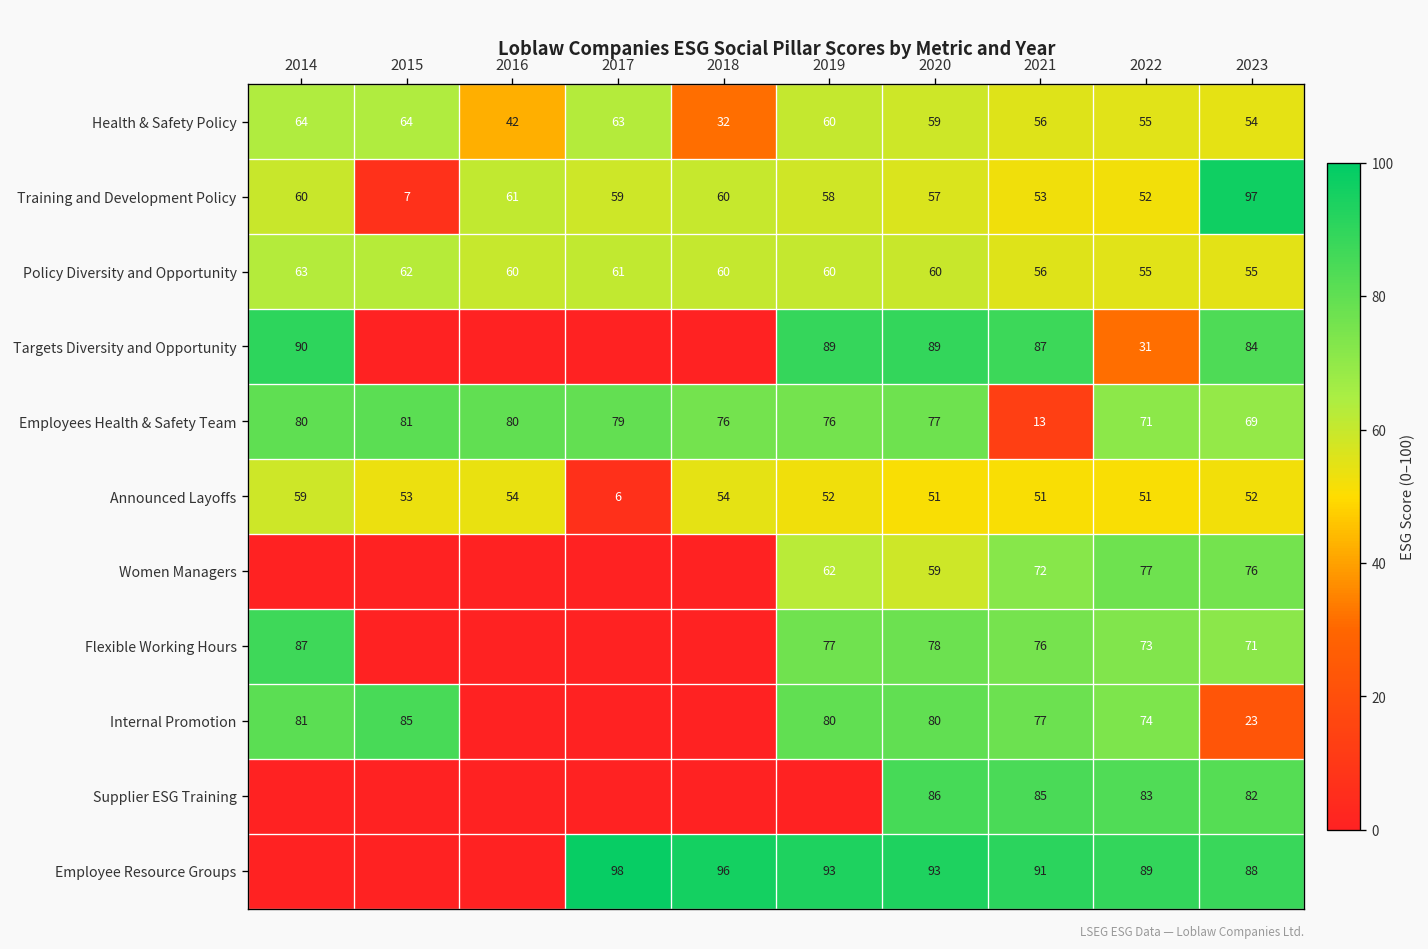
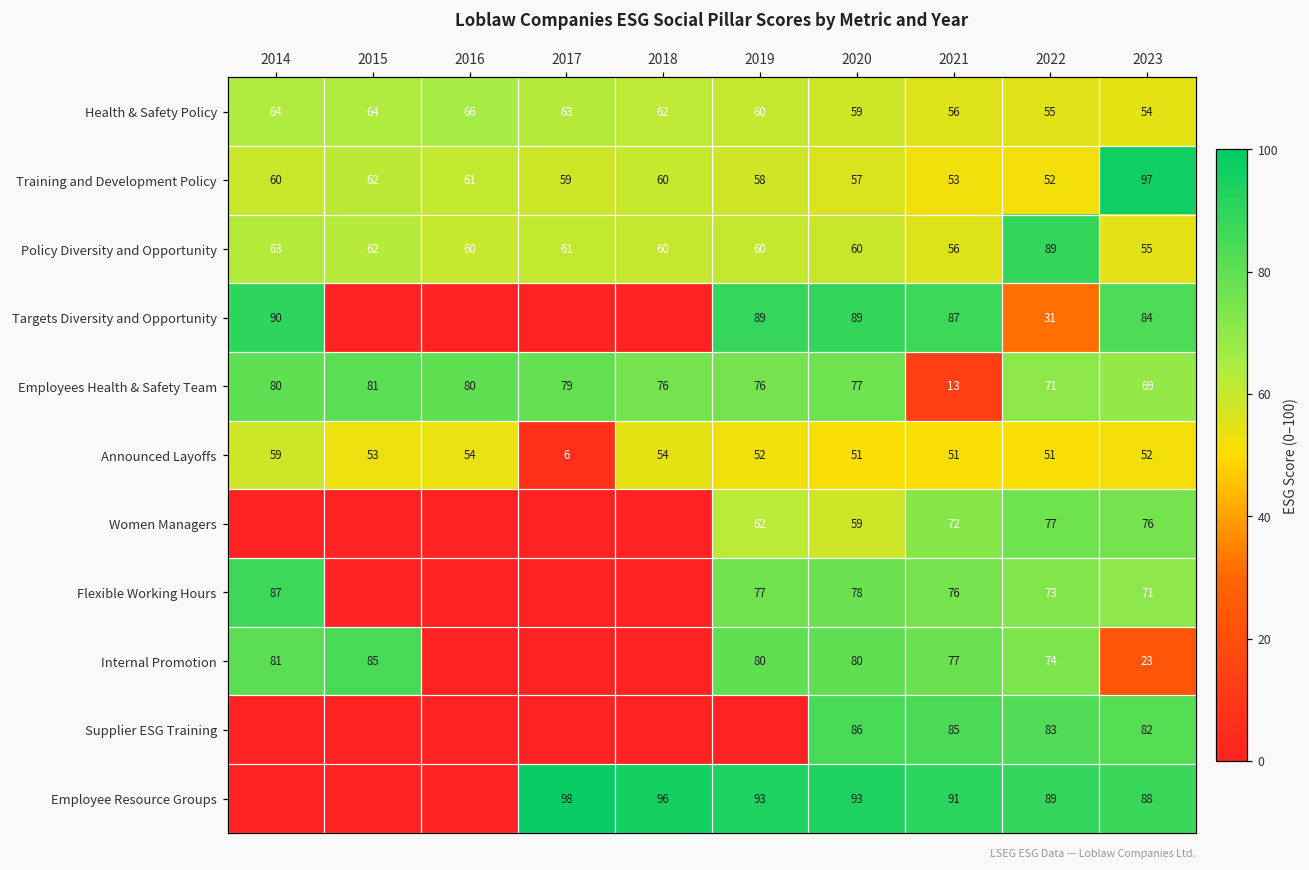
  {
    "Health & Safety Policy": {
      "2014": 64,
      "2015": 64,
-     "2016": 42,
+     "2016": 66,
      "2017": 63,
-     "2018": 32,
+     "2018": 62,
      "2019": 60,
      "2020": 59,
      "2021": 56,
      "2022": 55,
      "2023": 54
    },
    "Training and Development Policy": {
      "2014": 60,
-     "2015": 7,
+     "2015": 62,
      "2016": 61,
      "2017": 59,
      "2018": 60,
      "2019": 58,
      "2020": 57,
      "2021": 53,
      "2022": 52,
      "2023": 97
    },
    "Policy Diversity and Opportunity": {
      "2014": 63,
      "2015": 62,
      "2016": 60,
      "2017": 61,
      "2018": 60,
      "2019": 60,
      "2020": 60,
      "2021": 56,
-     "2022": 55,
+     "2022": 89,
      "2023": 55
    },
    "Targets Diversity and Opportunity": {
      "2014": 90,
      "2019": 89,
      "2020": 89,
      "2021": 87,
      "2022": 31,
      "2023": 84
    },
    "Employees Health & Safety Team": {
      "2014": 80,
      "2015": 81,
      "2016": 80,
      "2017": 79,
      "2018": 76,
      "2019": 76,
      "2020": 77,
      "2021": 13,
      "2022": 71,
      "2023": 69
    },
    "Announced Layoffs": {
      "2014": 59,
      "2015": 53,
      "2016": 54,
      "2017": 6,
      "2018": 54,
      "2019": 52,
      "2020": 51,
      "2021": 51,
      "2022": 51,
      "2023": 52
    },
    "Women Managers": {
      "2019": 62,
      "2020": 59,
      "2021": 72,
      "2022": 77,
      "2023": 76
    },
    "Flexible Working Hours": {
      "2014": 87,
      "2019": 77,
      "2020": 78,
      "2021": 76,
      "2022": 73,
      "2023": 71
    },
    "Internal Promotion": {
      "2014": 81,
      "2015": 85,
      "2019": 80,
      "2020": 80,
      "2021": 77,
      "2022": 74,
      "2023": 23
    },
    "Supplier ESG Training": {
      "2020": 86,
      "2021": 85,
      "2022": 83,
      "2023": 82
    },
    "Employee Resource Groups": {
      "2017": 98,
      "2018": 96,
      "2019": 93,
      "2020": 93,
      "2021": 91,
      "2022": 89,
      "2023": 88
    }
  }
